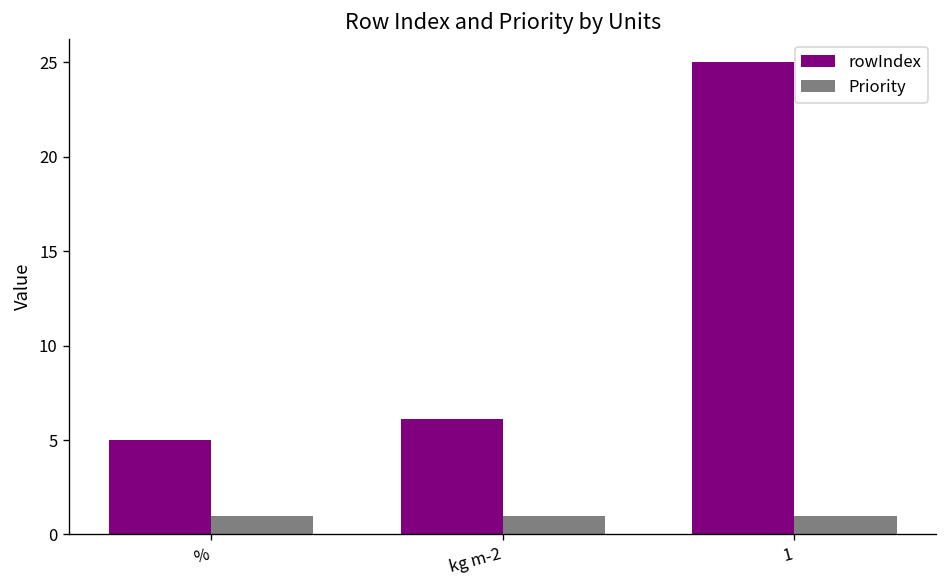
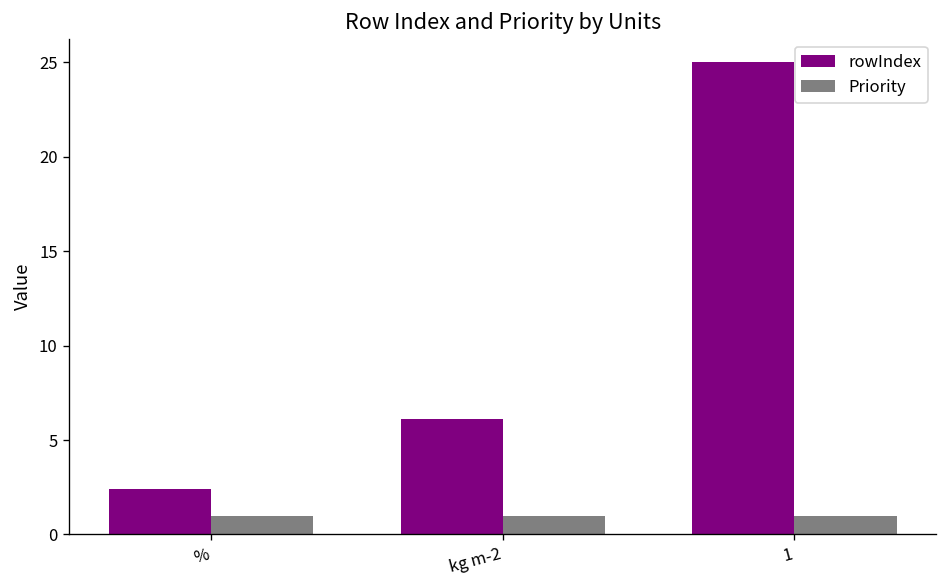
  {
    "rowIndex": {
-     "%": 5.0,
+     "%": 2.4,
      "kg m-2": 6.1,
      "1": 25.0
    },
    "Priority": {
      "%": 1.0,
      "kg m-2": 1.0,
      "1": 1.0
    }
  }
